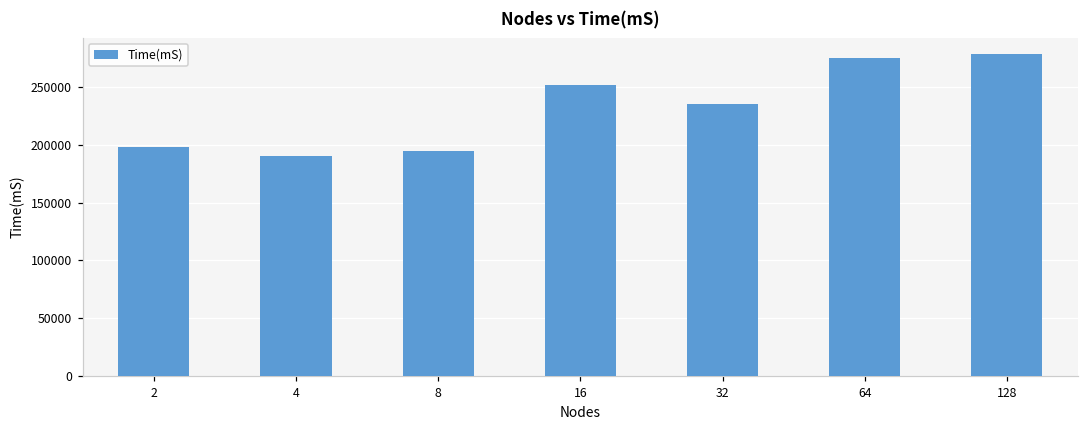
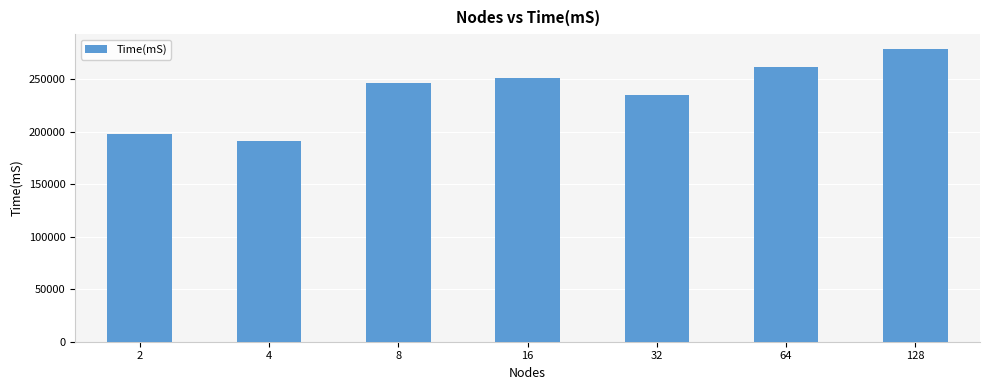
  {
    "2": 198000,
    "4": 191000,
-   "8": 195000,
+   "8": 246000,
    "16": 252000,
    "32": 236000,
-   "64": 275000,
+   "64": 262000,
    "128": 279000
  }
